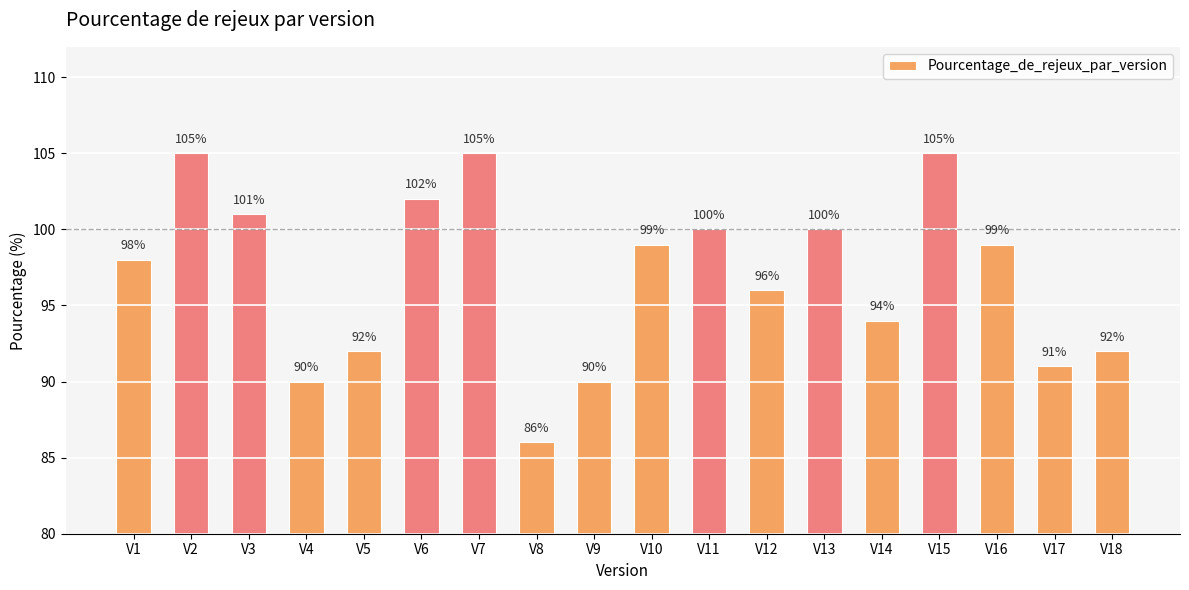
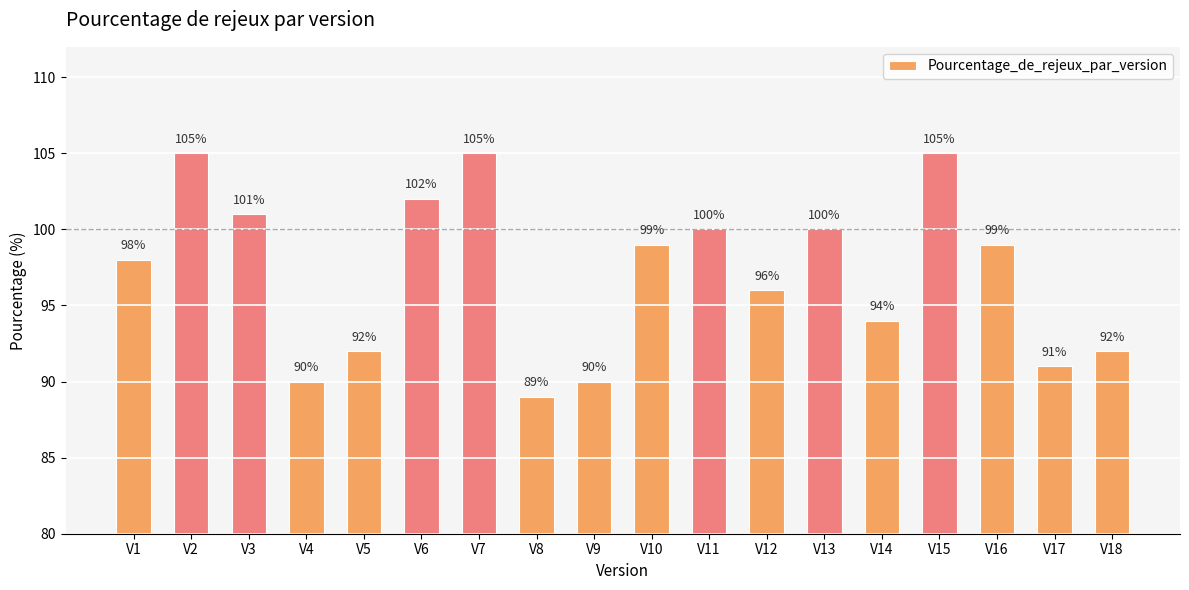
  {
    "V1": "98%",
    "V2": "105%",
    "V3": "101%",
    "V4": "90%",
    "V5": "92%",
    "V6": "102%",
    "V7": "105%",
-   "V8": "86%",
+   "V8": "89%",
    "V9": "90%",
    "V10": "99%",
    "V11": "100%",
    "V12": "96%",
    "V13": "100%",
    "V14": "94%",
    "V15": "105%",
    "V16": "99%",
    "V17": "91%",
    "V18": "92%"
  }
